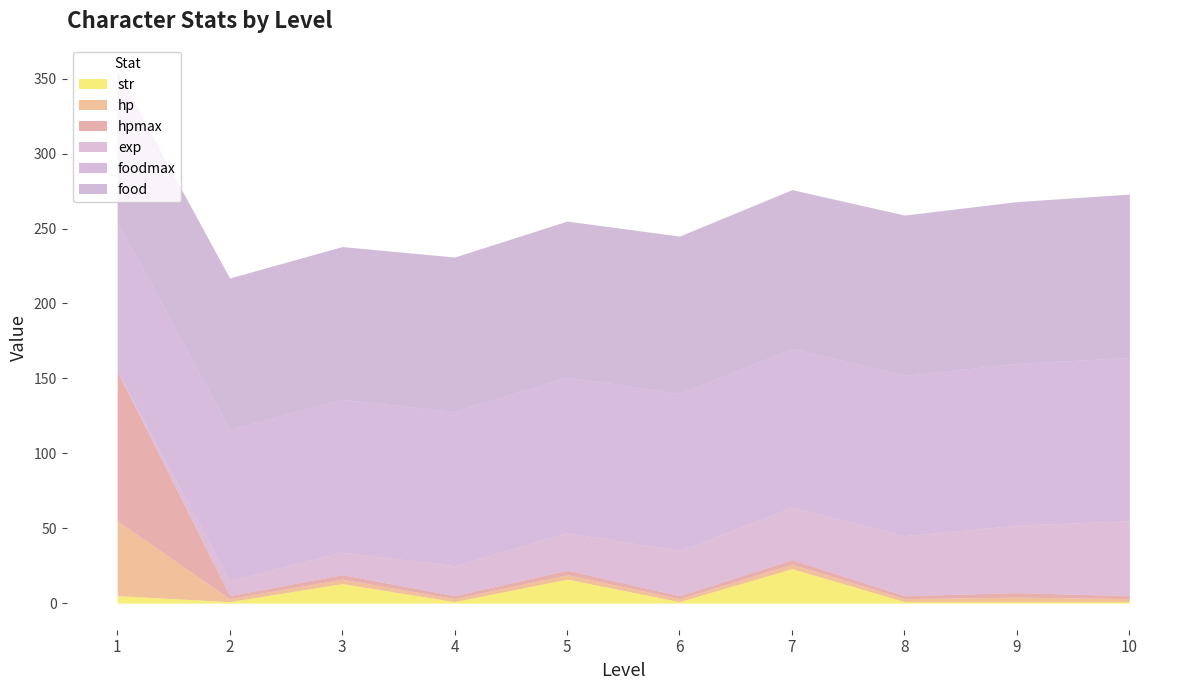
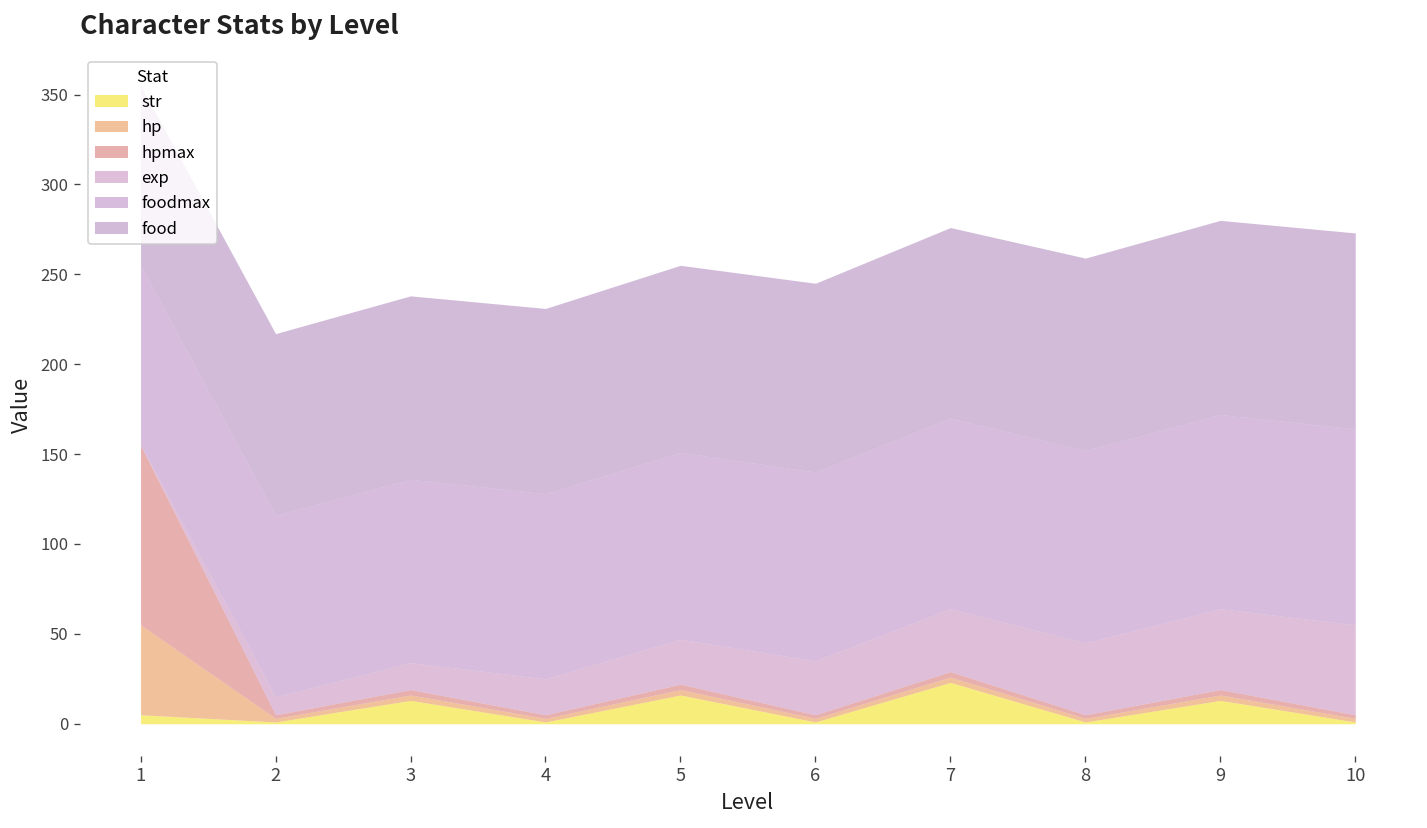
  {
    "str": {
      "1": 5,
      "3": 13,
      "5": 16,
      "7": 23,
-     "9": 1
+     "9": 13
    }
  }
